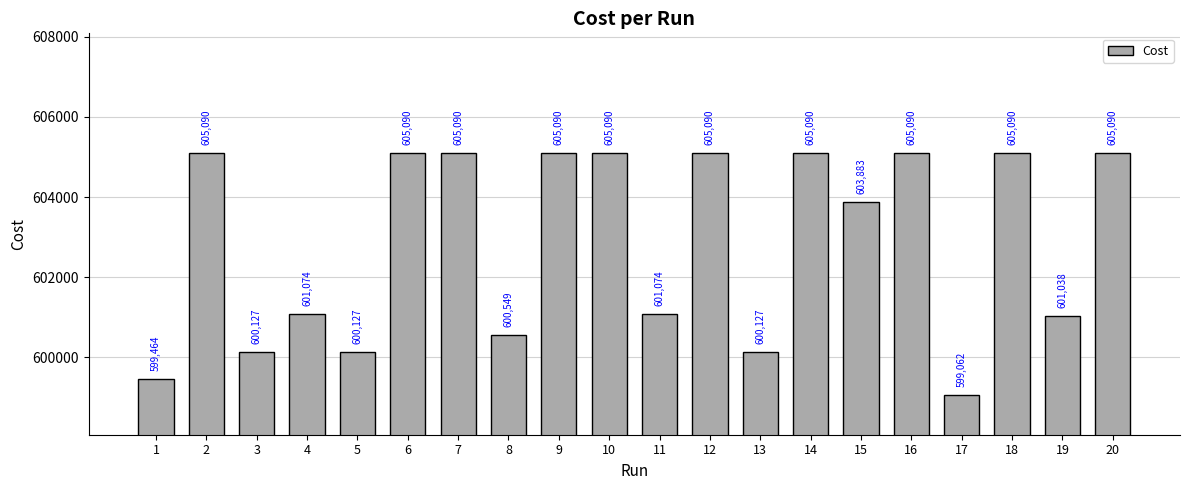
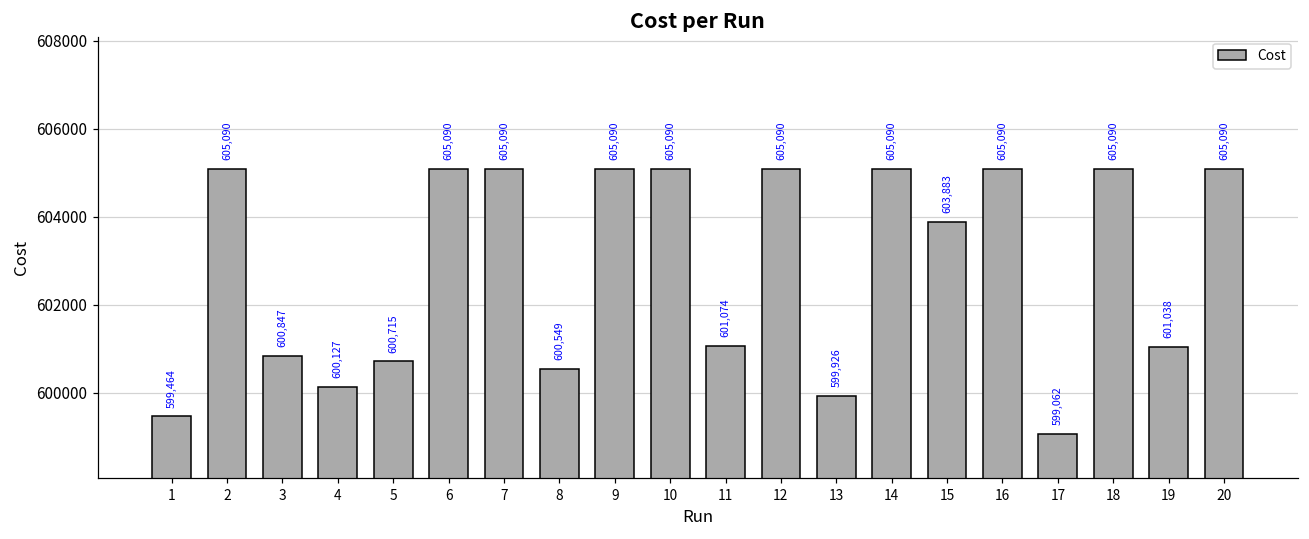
  {
    "1": "599,464",
    "2": "605,090",
-   "3": "600,127",
-   "4": "601,074",
-   "5": "600,127",
+   "3": "600,847",
+   "4": "600,127",
+   "5": "600,715",
    "6": "605,090",
    "7": "605,090",
    "8": "600,549",
    "9": "605,090",
    "10": "605,090",
    "11": "601,074",
    "12": "605,090",
-   "13": "600,127",
+   "13": "599,926",
    "14": "605,090",
    "15": "603,883",
    "16": "605,090",
    "17": "599,062",
    "18": "605,090",
    "19": "601,038",
    "20": "605,090"
  }
